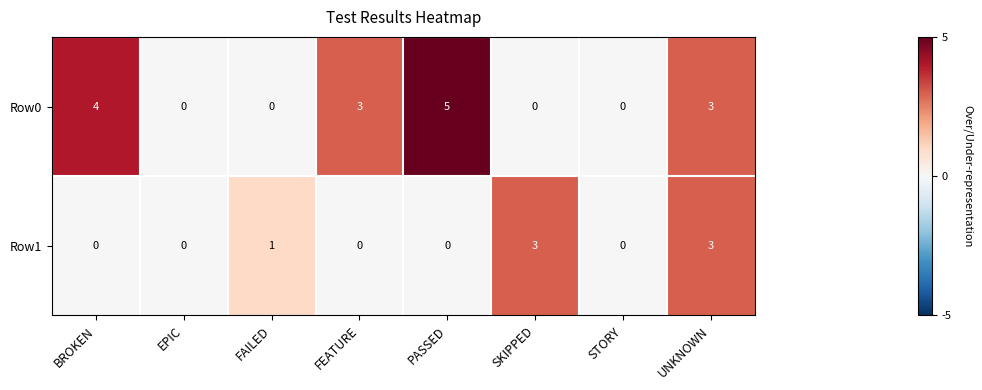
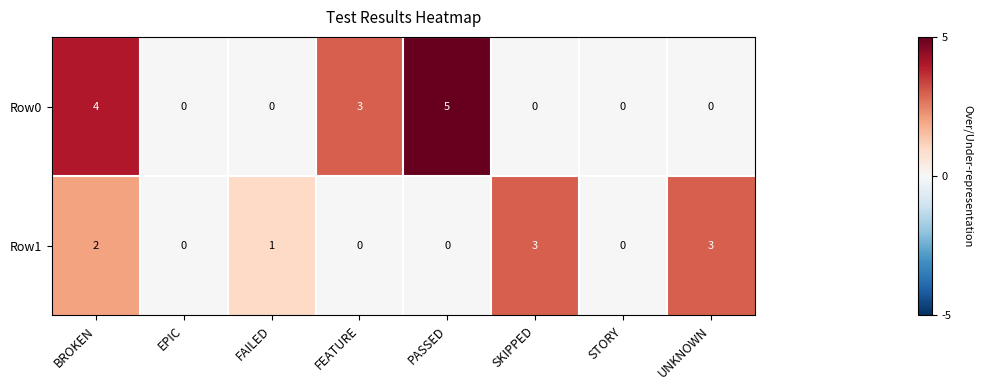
  {
    "Row0": {
      "BROKEN": 4,
      "EPIC": 0,
      "FAILED": 0,
      "FEATURE": 3,
      "PASSED": 5,
      "SKIPPED": 0,
      "STORY": 0,
-     "UNKNOWN": 3
+     "UNKNOWN": 0
    },
    "Row1": {
-     "BROKEN": 0,
+     "BROKEN": 2,
      "EPIC": 0,
      "FAILED": 1,
      "FEATURE": 0,
      "PASSED": 0,
      "SKIPPED": 3,
      "STORY": 0,
      "UNKNOWN": 3
    }
  }
